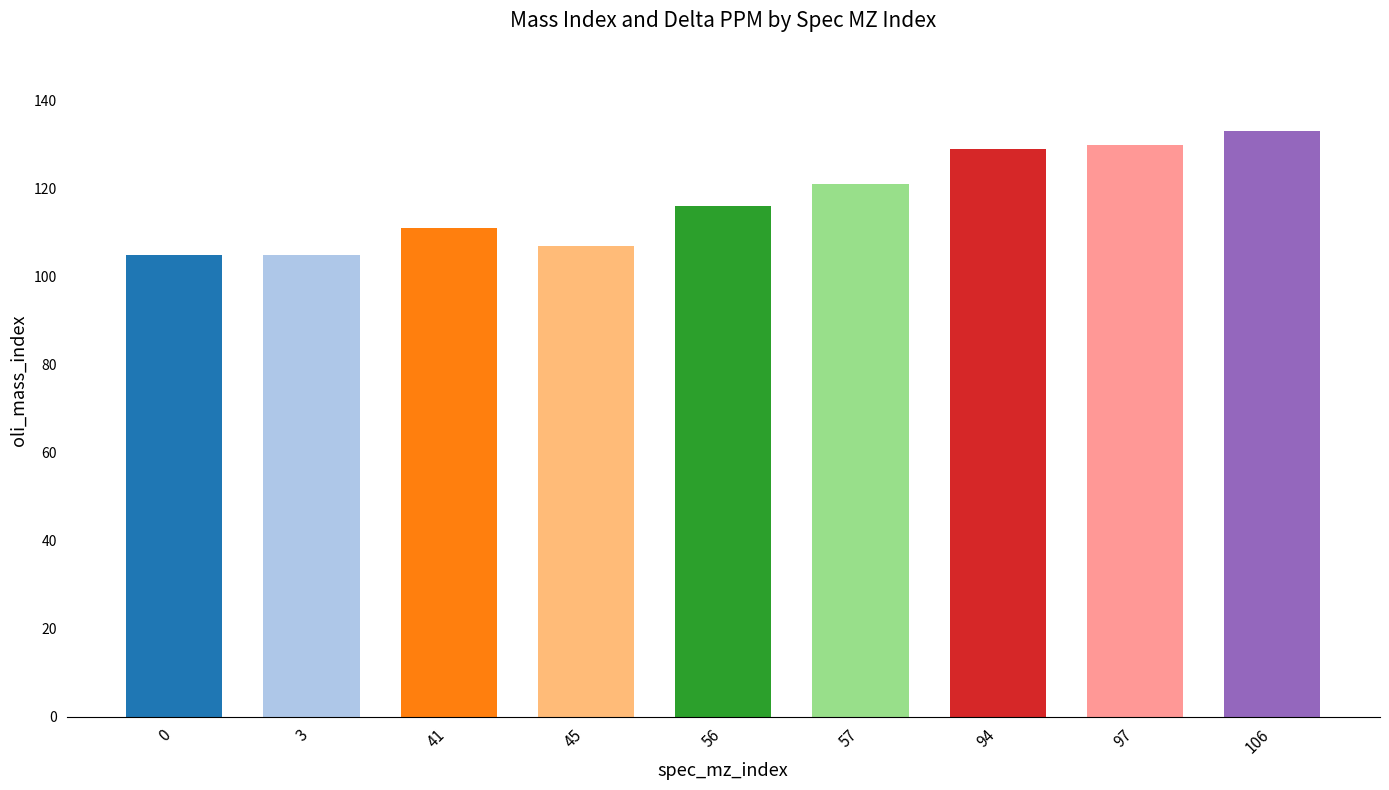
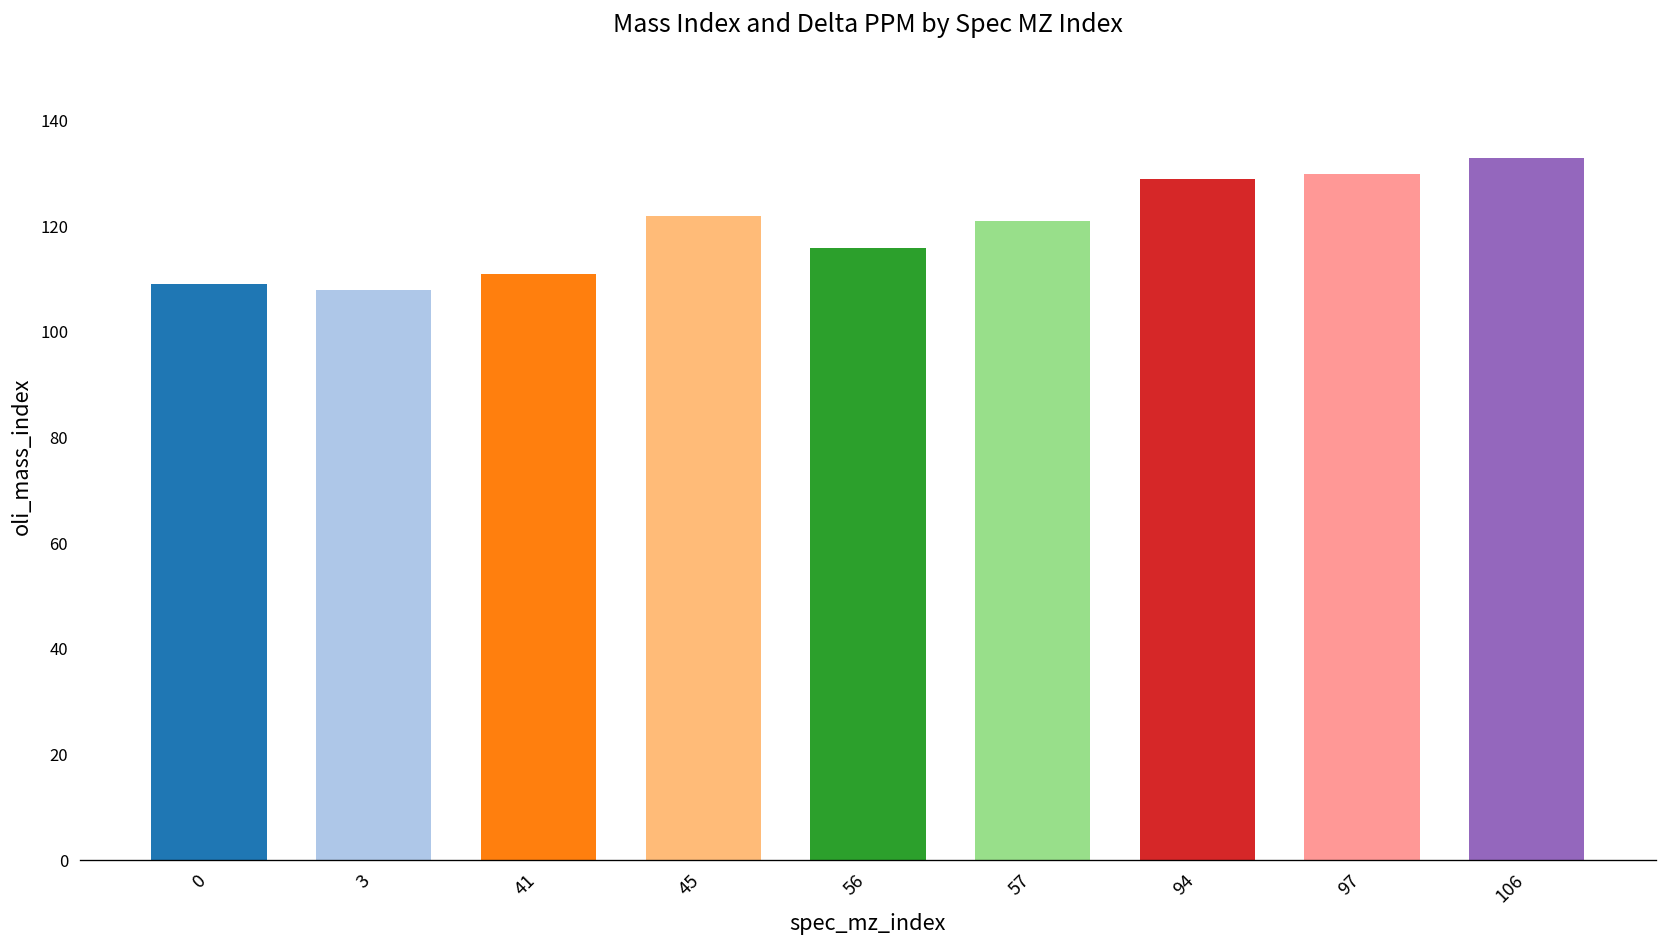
  {
-   "0": 105,
-   "3": 105,
+   "0": 109,
+   "3": 108,
    "41": 111,
-   "45": 107,
+   "45": 122,
    "56": 116,
    "57": 121,
    "94": 129,
    "97": 130,
    "106": 133
  }
